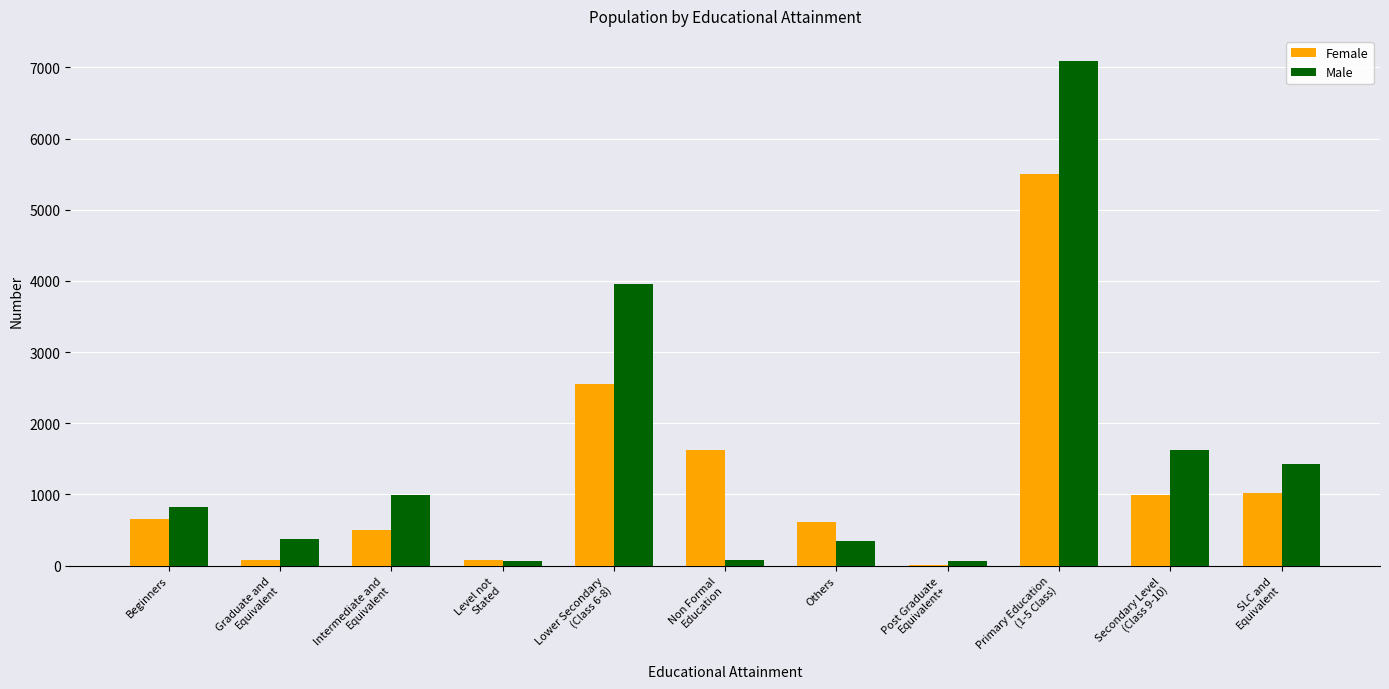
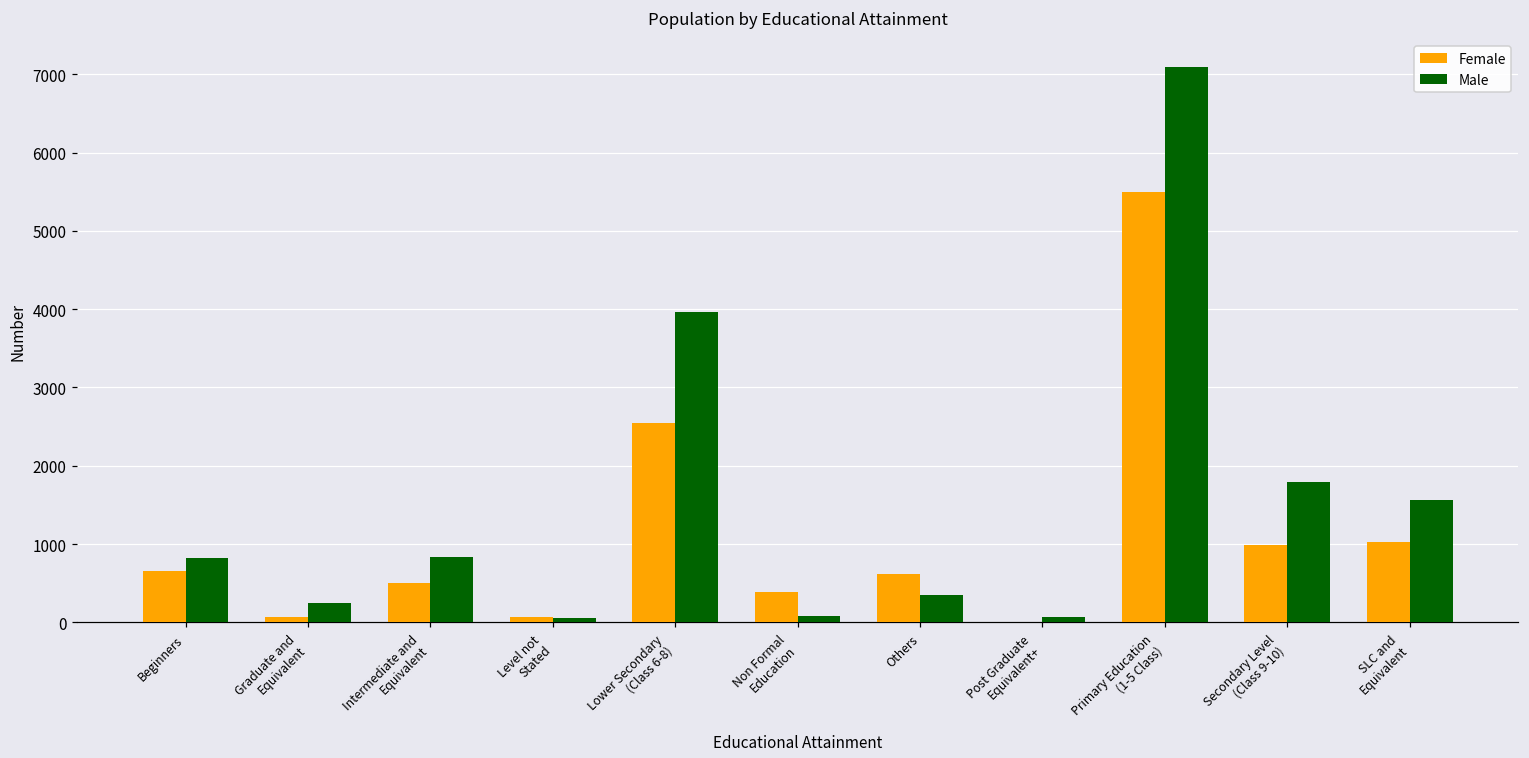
  {
    "Female": {
      "Beginners": 700,
      "Graduate and Equivalent": 100,
      "Intermediate and Equivalent": 500,
      "Level not Stated": 100,
      "Lower Secondary (Class 6-8)": 2600,
-     "Non Formal Education": 1600,
+     "Non Formal Education": 400,
      "Others": 600,
      "Primary Education (1-5 Class)": 5500,
      "Secondary Level (Class 9-10)": 1000,
      "SLC and Equivalent": 1000
    },
    "Male": {
      "Beginners": 800,
-     "Graduate and Equivalent": 400,
-     "Intermediate and Equivalent": 1000,
+     "Graduate and Equivalent": 300,
+     "Intermediate and Equivalent": 800,
      "Level not Stated": 100,
      "Lower Secondary (Class 6-8)": 4000,
      "Non Formal Education": 100,
      "Others": 300,
      "Post Graduate Equivalent+": 100,
      "Primary Education (1-5 Class)": 7100,
-     "Secondary Level (Class 9-10)": 1600,
-     "SLC and Equivalent": 1400
+     "Secondary Level (Class 9-10)": 1800,
+     "SLC and Equivalent": 1600
    }
  }
